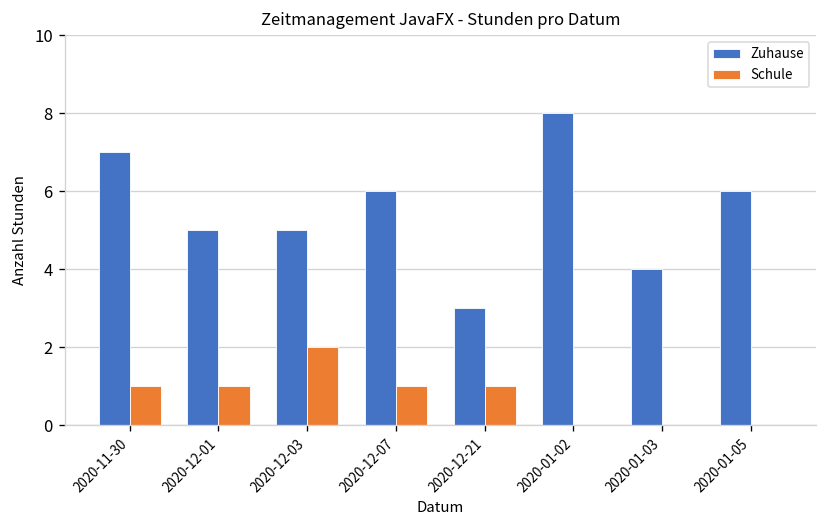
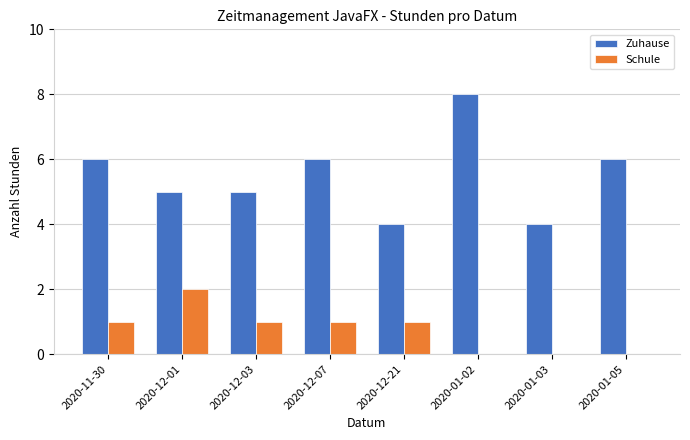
  {
    "Zuhause": {
-     "2020-11-30": 7,
+     "2020-11-30": 6,
      "2020-12-01": 5,
      "2020-12-03": 5,
      "2020-12-07": 6,
-     "2020-12-21": 3,
+     "2020-12-21": 4,
      "2020-01-02": 8,
      "2020-01-03": 4,
      "2020-01-05": 6
    },
    "Schule": {
      "2020-11-30": 1,
-     "2020-12-01": 1,
-     "2020-12-03": 2,
+     "2020-12-01": 2,
+     "2020-12-03": 1,
      "2020-12-07": 1,
      "2020-12-21": 1,
      "2020-01-02": 0,
      "2020-01-03": 0,
      "2020-01-05": 0
    }
  }
